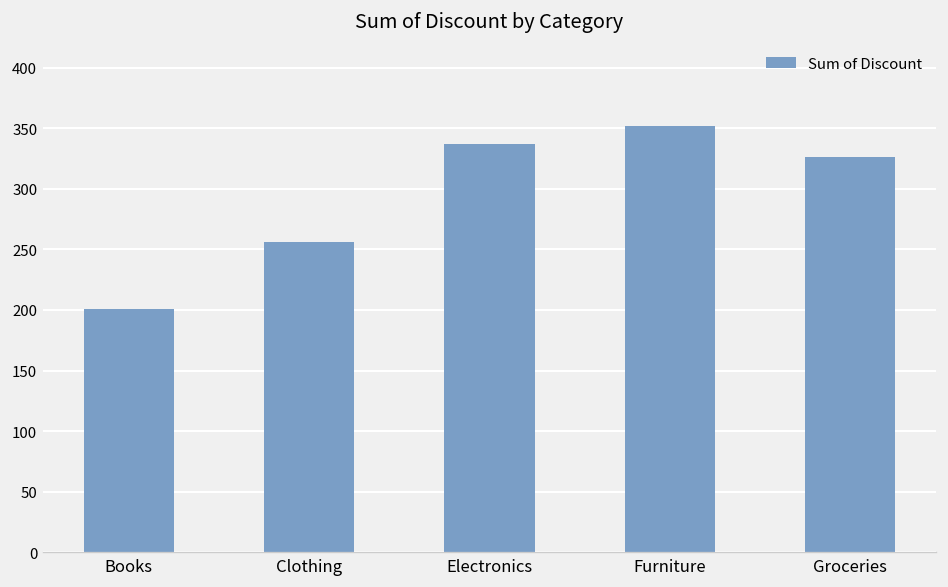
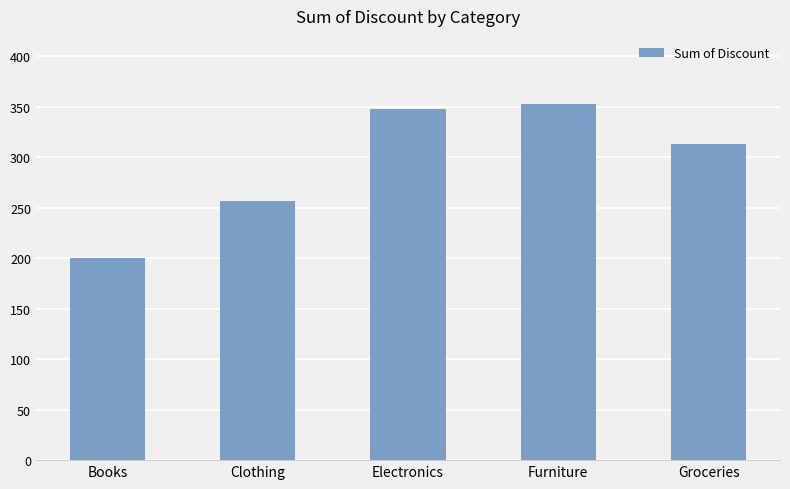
  {
    "Books": 200,
    "Clothing": 256,
-   "Electronics": 337,
+   "Electronics": 348,
    "Furniture": 352,
-   "Groceries": 326
+   "Groceries": 313
  }
